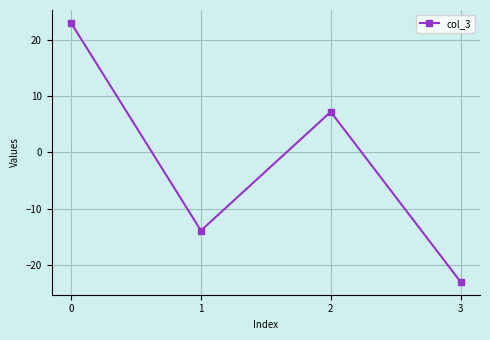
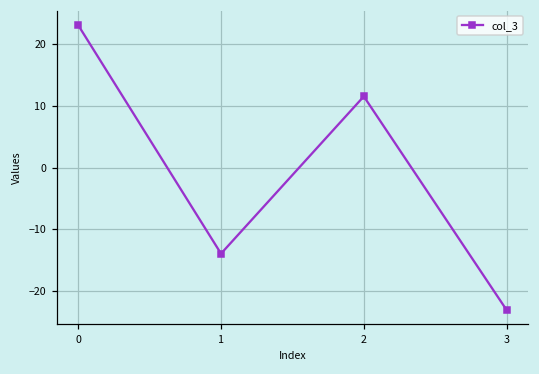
  {
    "0": 23,
    "1": -14,
-   "2": 7,
+   "2": 12,
    "3": -23
  }
